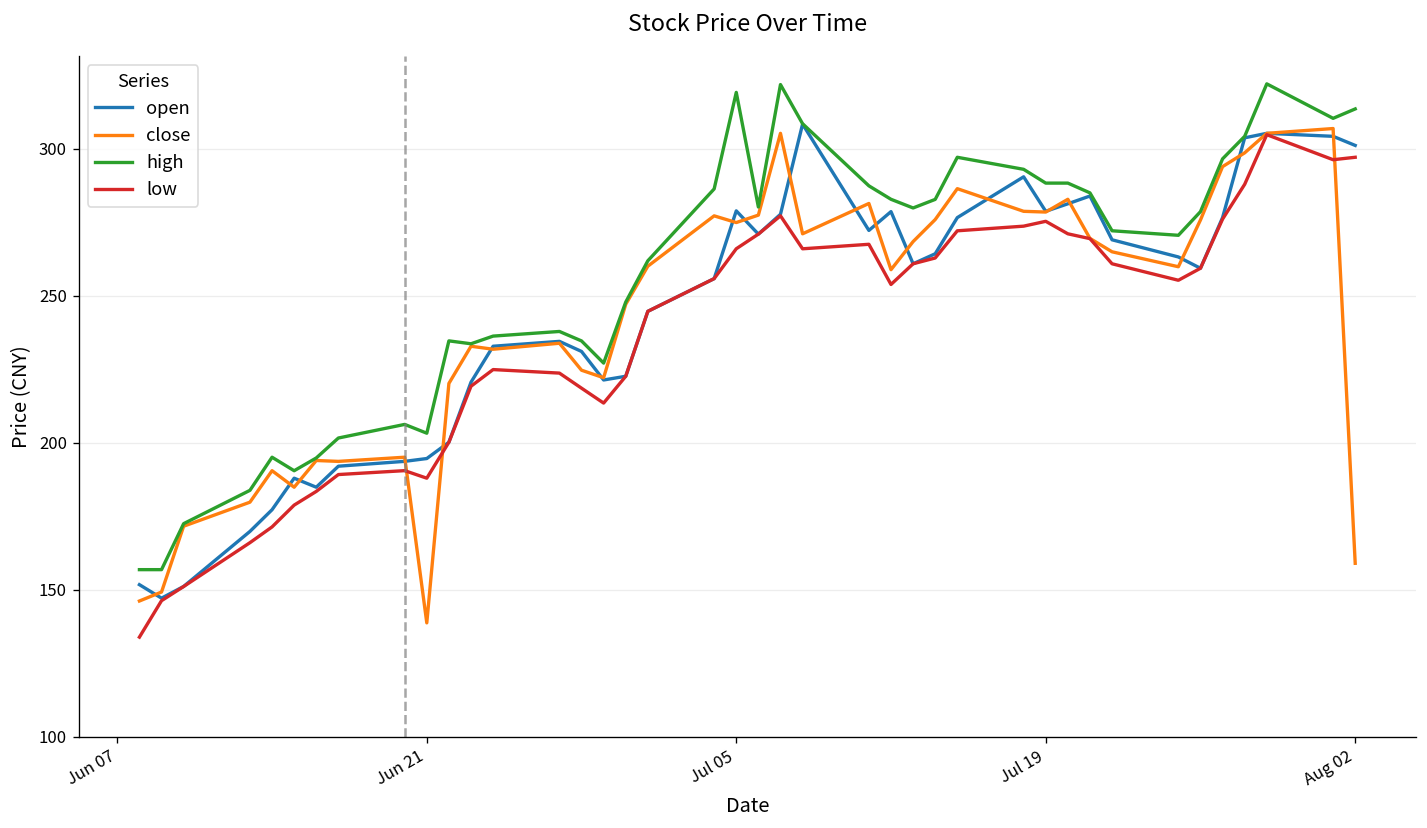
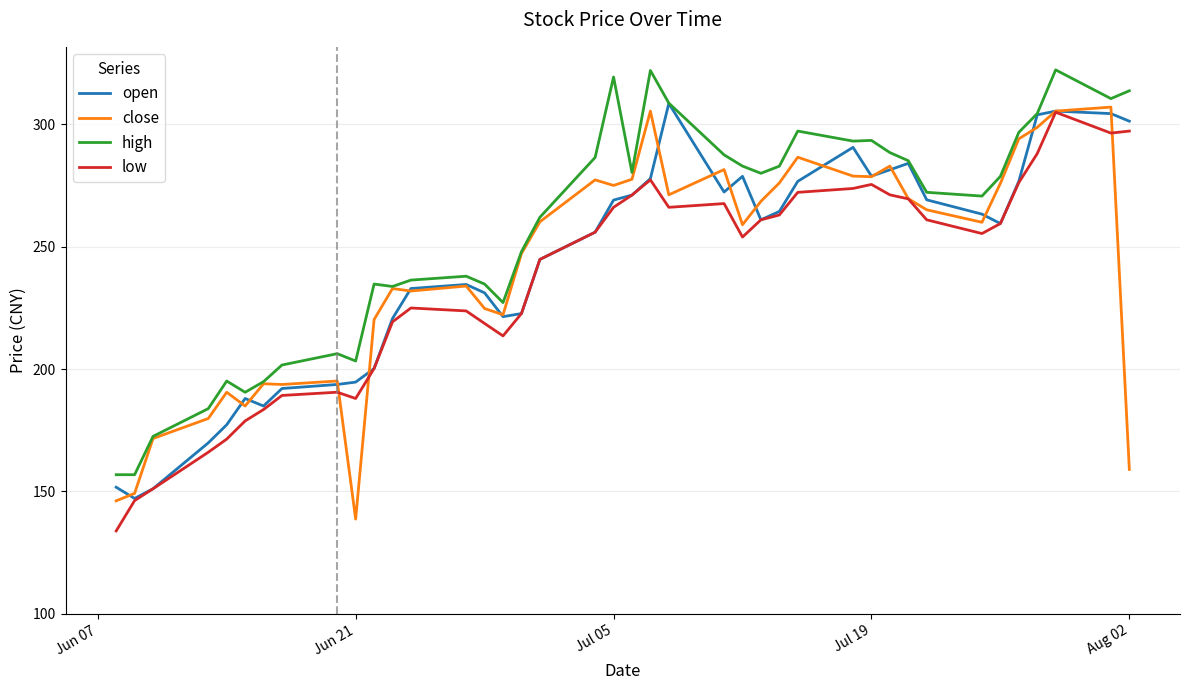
  {
    "open": {
      "Jun 21": 195,
-     "Jul 05": 279,
+     "Jul 05": 269,
      "Aug 02": 301
    },
    "close": {
      "Jun 21": 139,
      "Jul 05": 275,
      "Aug 02": 159
    },
    "high": {
      "Jun 21": 203,
      "Jul 05": 319,
-     "Jul 19": 288,
+     "Jul 19": 293,
      "Aug 02": 314
    },
    "low": {
      "Jun 21": 188,
      "Jul 05": 266,
      "Jul 19": 275,
      "Aug 02": 297
    }
  }
